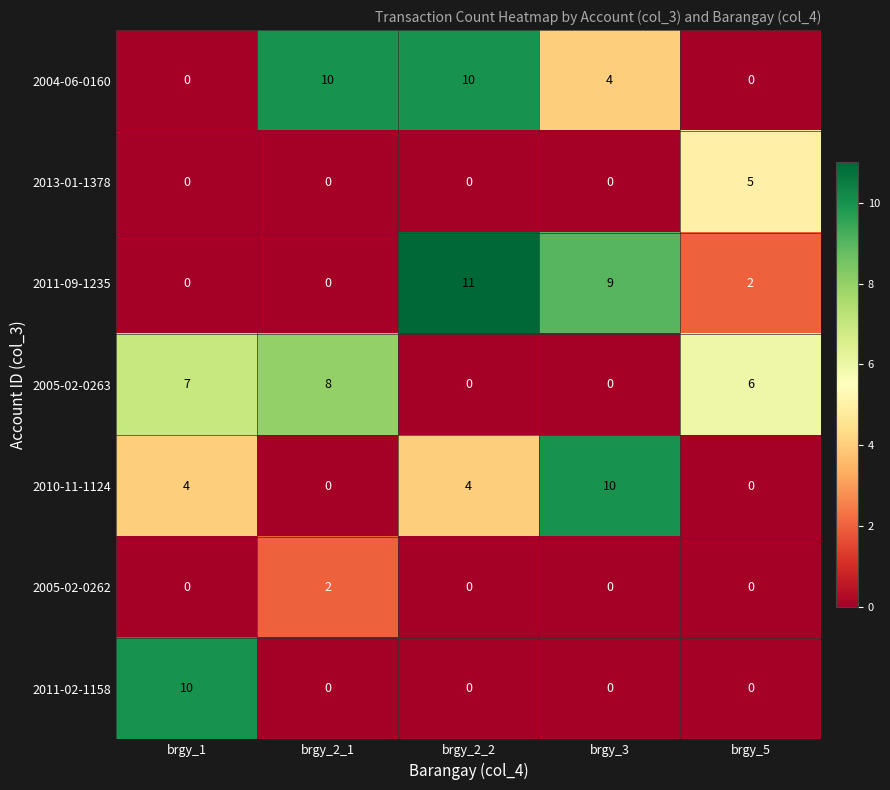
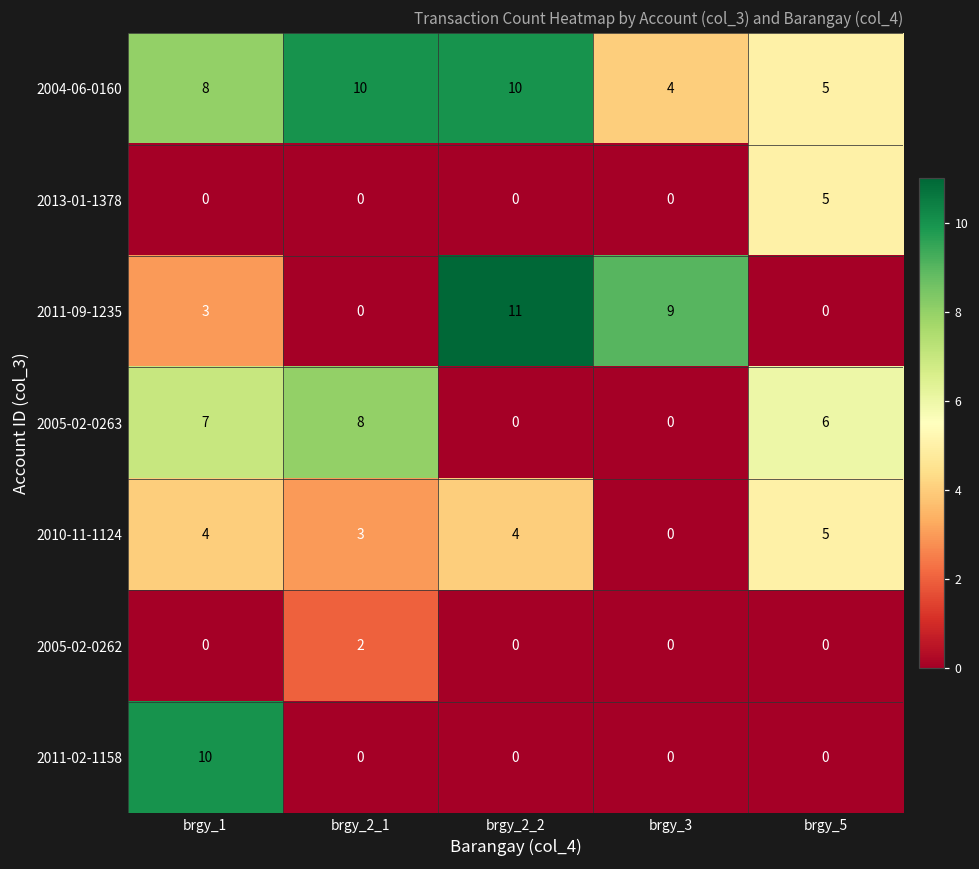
  {
    "2004-06-0160": {
-     "brgy_1": 0,
+     "brgy_1": 8,
      "brgy_2_1": 10,
      "brgy_2_2": 10,
      "brgy_3": 4,
-     "brgy_5": 0
+     "brgy_5": 5
    },
    "2013-01-1378": {
      "brgy_1": 0,
      "brgy_2_1": 0,
      "brgy_2_2": 0,
      "brgy_3": 0,
      "brgy_5": 5
    },
    "2011-09-1235": {
-     "brgy_1": 0,
+     "brgy_1": 3,
      "brgy_2_1": 0,
      "brgy_2_2": 11,
      "brgy_3": 9,
-     "brgy_5": 2
+     "brgy_5": 0
    },
    "2005-02-0263": {
      "brgy_1": 7,
      "brgy_2_1": 8,
      "brgy_2_2": 0,
      "brgy_3": 0,
      "brgy_5": 6
    },
    "2010-11-1124": {
      "brgy_1": 4,
-     "brgy_2_1": 0,
+     "brgy_2_1": 3,
      "brgy_2_2": 4,
-     "brgy_3": 10,
-     "brgy_5": 0
+     "brgy_3": 0,
+     "brgy_5": 5
    },
    "2005-02-0262": {
      "brgy_1": 0,
      "brgy_2_1": 2,
      "brgy_2_2": 0,
      "brgy_3": 0,
      "brgy_5": 0
    },
    "2011-02-1158": {
      "brgy_1": 10,
      "brgy_2_1": 0,
      "brgy_2_2": 0,
      "brgy_3": 0,
      "brgy_5": 0
    }
  }
